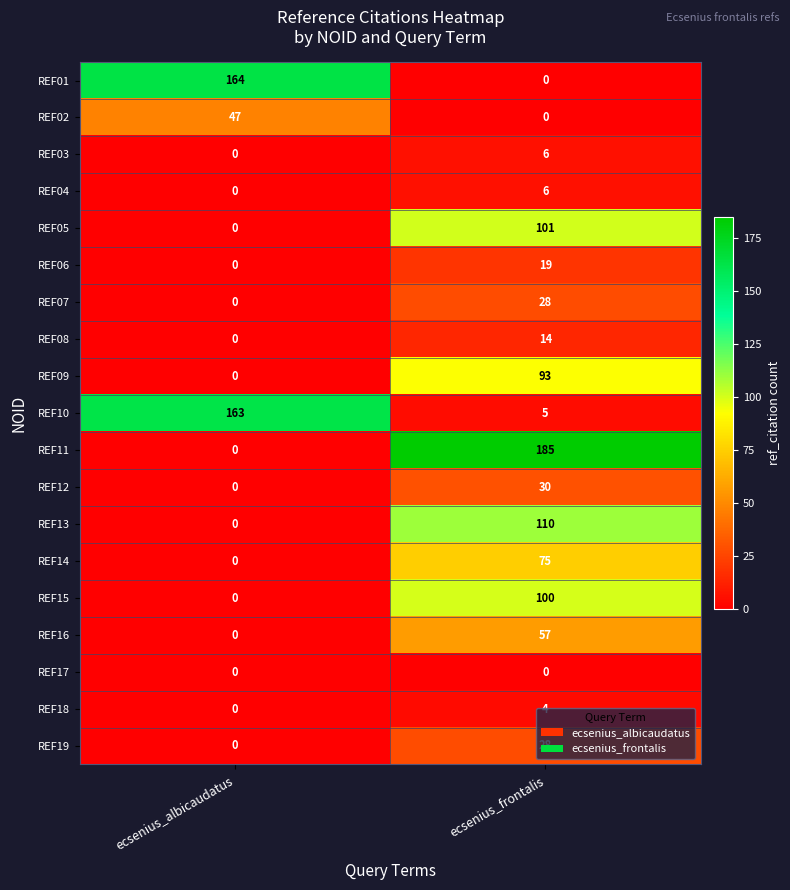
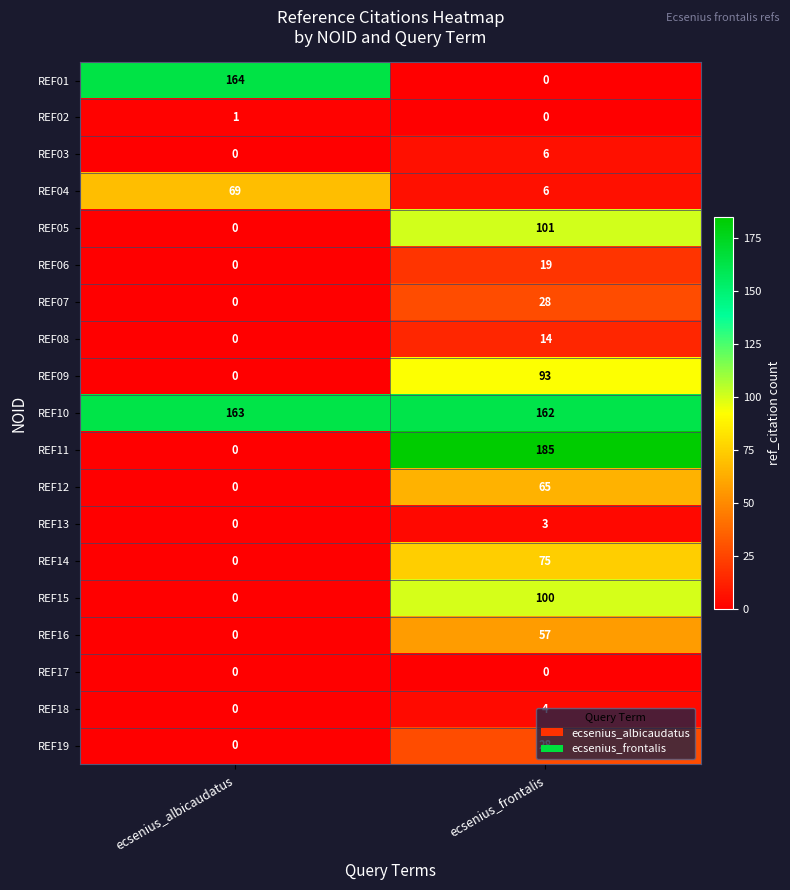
  {
    "REF01": {
      "ecsenius_albicaudatus": 164,
      "ecsenius_frontalis": 0
    },
    "REF02": {
-     "ecsenius_albicaudatus": 47,
+     "ecsenius_albicaudatus": 1,
      "ecsenius_frontalis": 0
    },
    "REF03": {
      "ecsenius_albicaudatus": 0,
      "ecsenius_frontalis": 6
    },
    "REF04": {
-     "ecsenius_albicaudatus": 0,
+     "ecsenius_albicaudatus": 69,
      "ecsenius_frontalis": 6
    },
    "REF05": {
      "ecsenius_albicaudatus": 0,
      "ecsenius_frontalis": 101
    },
    "REF06": {
      "ecsenius_albicaudatus": 0,
      "ecsenius_frontalis": 19
    },
    "REF07": {
      "ecsenius_albicaudatus": 0,
      "ecsenius_frontalis": 28
    },
    "REF08": {
      "ecsenius_albicaudatus": 0,
      "ecsenius_frontalis": 14
    },
    "REF09": {
      "ecsenius_albicaudatus": 0,
      "ecsenius_frontalis": 93
    },
    "REF10": {
      "ecsenius_albicaudatus": 163,
-     "ecsenius_frontalis": 5
+     "ecsenius_frontalis": 162
    },
    "REF11": {
      "ecsenius_albicaudatus": 0,
      "ecsenius_frontalis": 185
    },
    "REF12": {
      "ecsenius_albicaudatus": 0,
-     "ecsenius_frontalis": 30
+     "ecsenius_frontalis": 65
    },
    "REF13": {
      "ecsenius_albicaudatus": 0,
-     "ecsenius_frontalis": 110
+     "ecsenius_frontalis": 3
    },
    "REF14": {
      "ecsenius_albicaudatus": 0,
      "ecsenius_frontalis": 75
    },
    "REF15": {
      "ecsenius_albicaudatus": 0,
      "ecsenius_frontalis": 100
    },
    "REF16": {
      "ecsenius_albicaudatus": 0,
      "ecsenius_frontalis": 57
    },
    "REF17": {
      "ecsenius_albicaudatus": 0,
      "ecsenius_frontalis": 0
    },
    "REF18": {
      "ecsenius_albicaudatus": 0
    },
    "REF19": {
      "ecsenius_albicaudatus": 0
    }
  }
